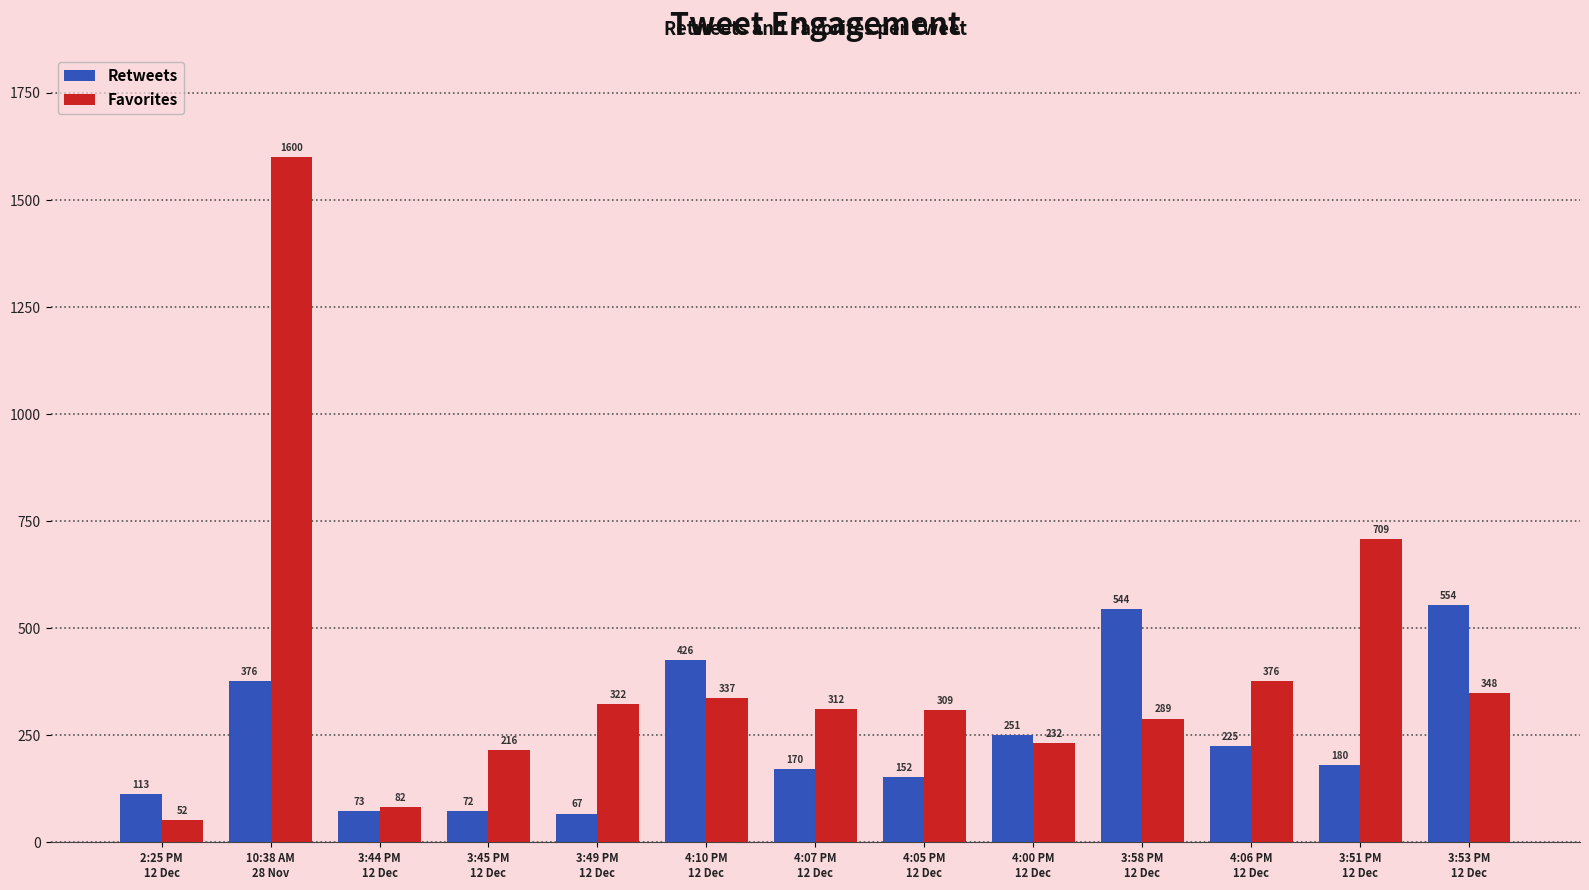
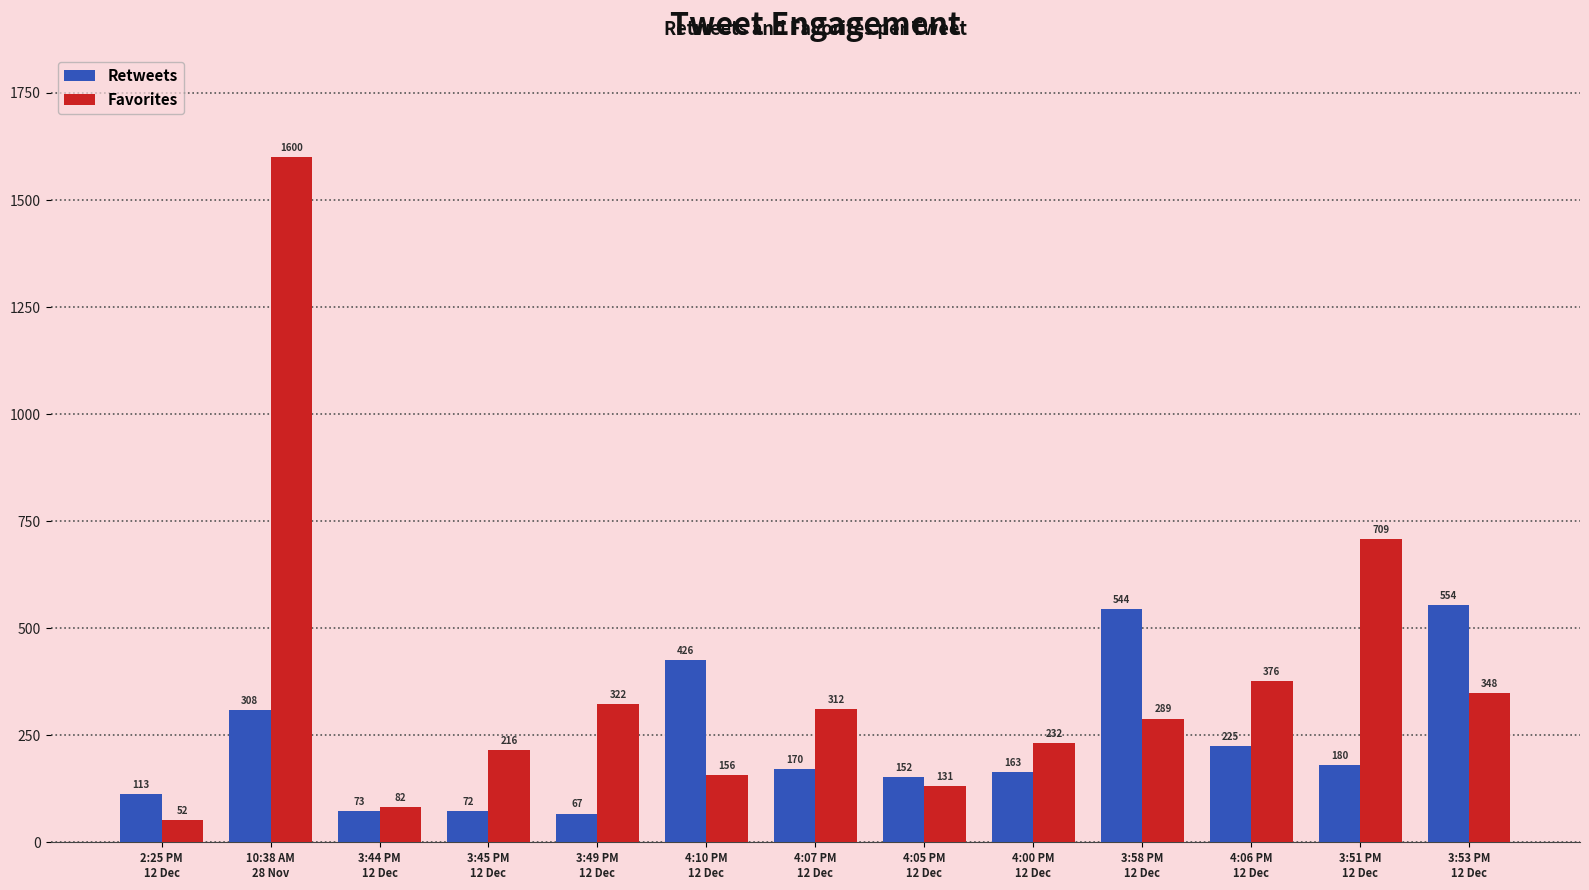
  {
    "Retweets": {
      "2:25 PM 12 Dec": 113,
-     "10:38 AM 28 Nov": 376,
+     "10:38 AM 28 Nov": 308,
      "3:44 PM 12 Dec": 73,
      "3:45 PM 12 Dec": 72,
      "3:49 PM 12 Dec": 67,
      "4:10 PM 12 Dec": 426,
      "4:07 PM 12 Dec": 170,
      "4:05 PM 12 Dec": 152,
-     "4:00 PM 12 Dec": 251,
+     "4:00 PM 12 Dec": 163,
      "3:58 PM 12 Dec": 544,
      "4:06 PM 12 Dec": 225,
      "3:51 PM 12 Dec": 180,
      "3:53 PM 12 Dec": 554
    },
    "Favorites": {
      "2:25 PM 12 Dec": 52,
      "10:38 AM 28 Nov": 1600,
      "3:44 PM 12 Dec": 82,
      "3:45 PM 12 Dec": 216,
      "3:49 PM 12 Dec": 322,
-     "4:10 PM 12 Dec": 337,
+     "4:10 PM 12 Dec": 156,
      "4:07 PM 12 Dec": 312,
-     "4:05 PM 12 Dec": 309,
+     "4:05 PM 12 Dec": 131,
      "4:00 PM 12 Dec": 232,
      "3:58 PM 12 Dec": 289,
      "4:06 PM 12 Dec": 376,
      "3:51 PM 12 Dec": 709,
      "3:53 PM 12 Dec": 348
    }
  }
